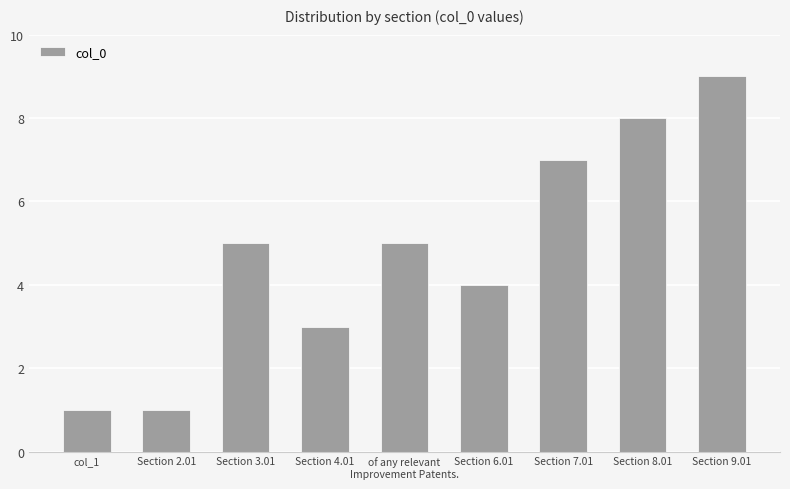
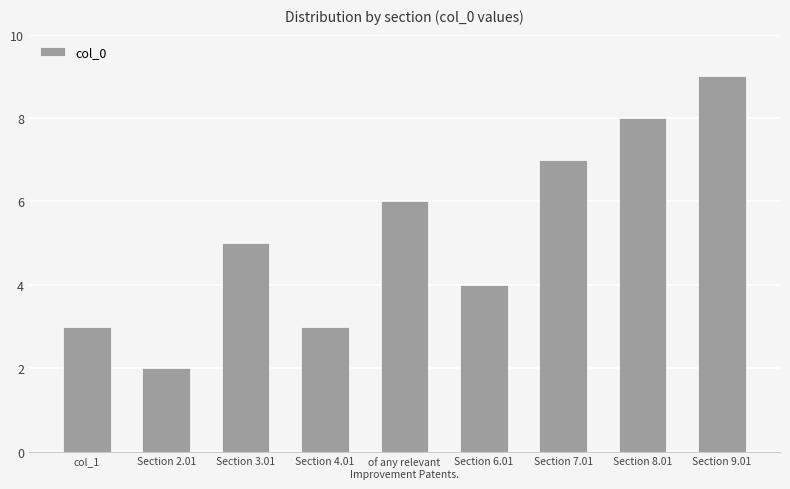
  {
-   "col_1": 1,
-   "Section 2.01": 1,
+   "col_1": 3,
+   "Section 2.01": 2,
    "Section 3.01": 5,
    "Section 4.01": 3,
-   "of any relevant Improvement Patents.": 5,
+   "of any relevant Improvement Patents.": 6,
    "Section 6.01": 4,
    "Section 7.01": 7,
    "Section 8.01": 8,
    "Section 9.01": 9
  }
